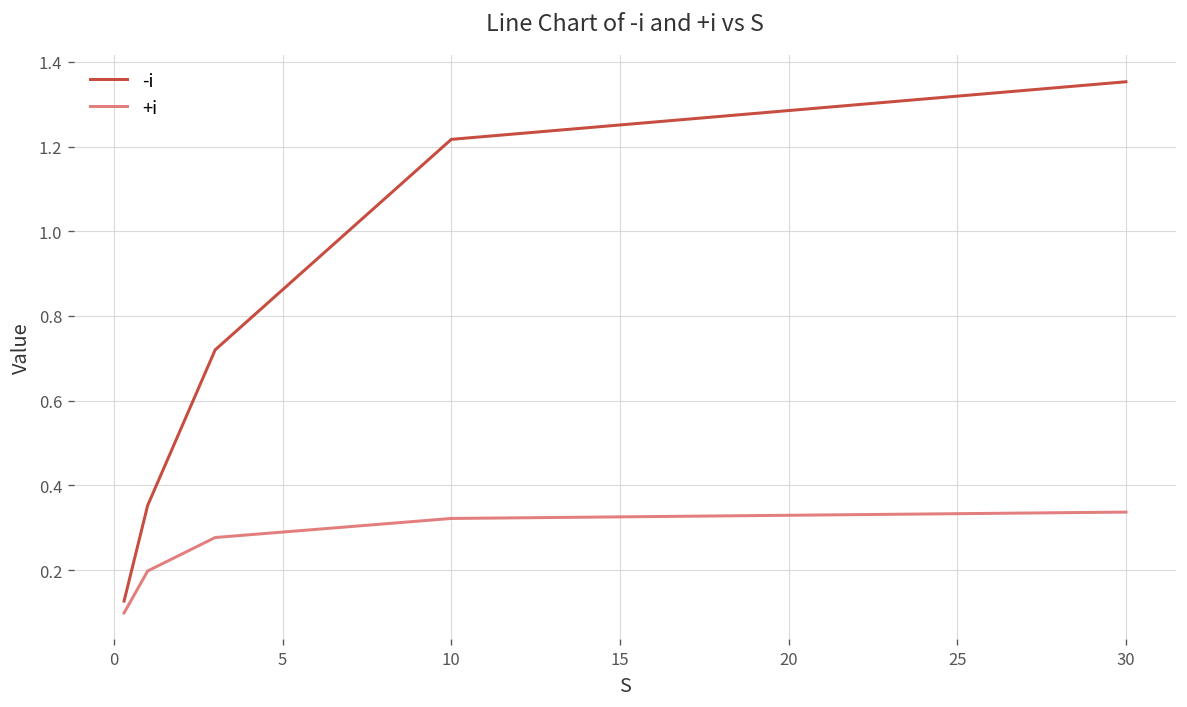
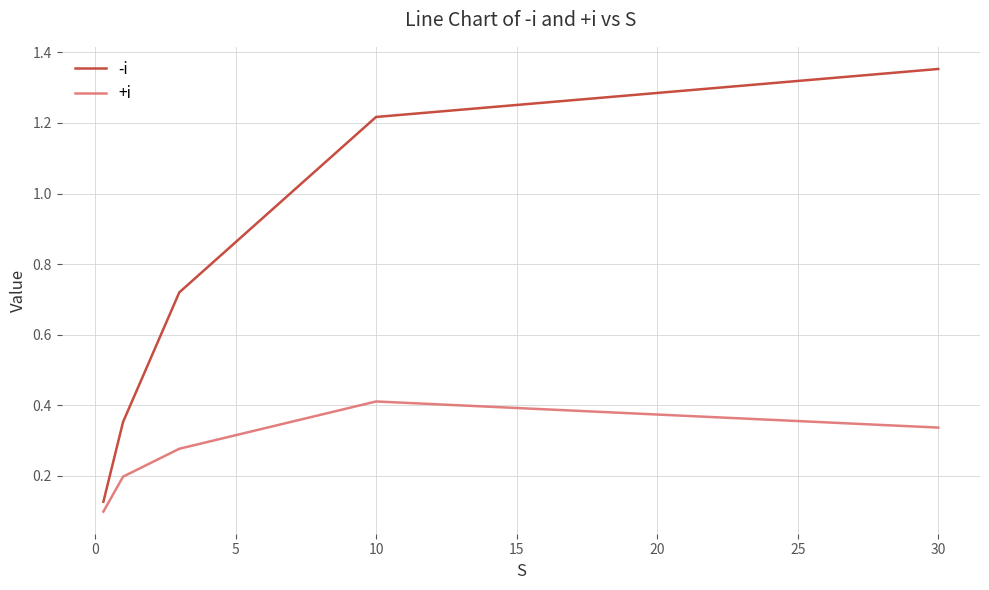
  {
    "-i": {
      "10": 1.22,
      "30": 1.35
    },
    "+i": {
-     "10": 0.32,
+     "10": 0.41,
      "30": 0.34
    }
  }
